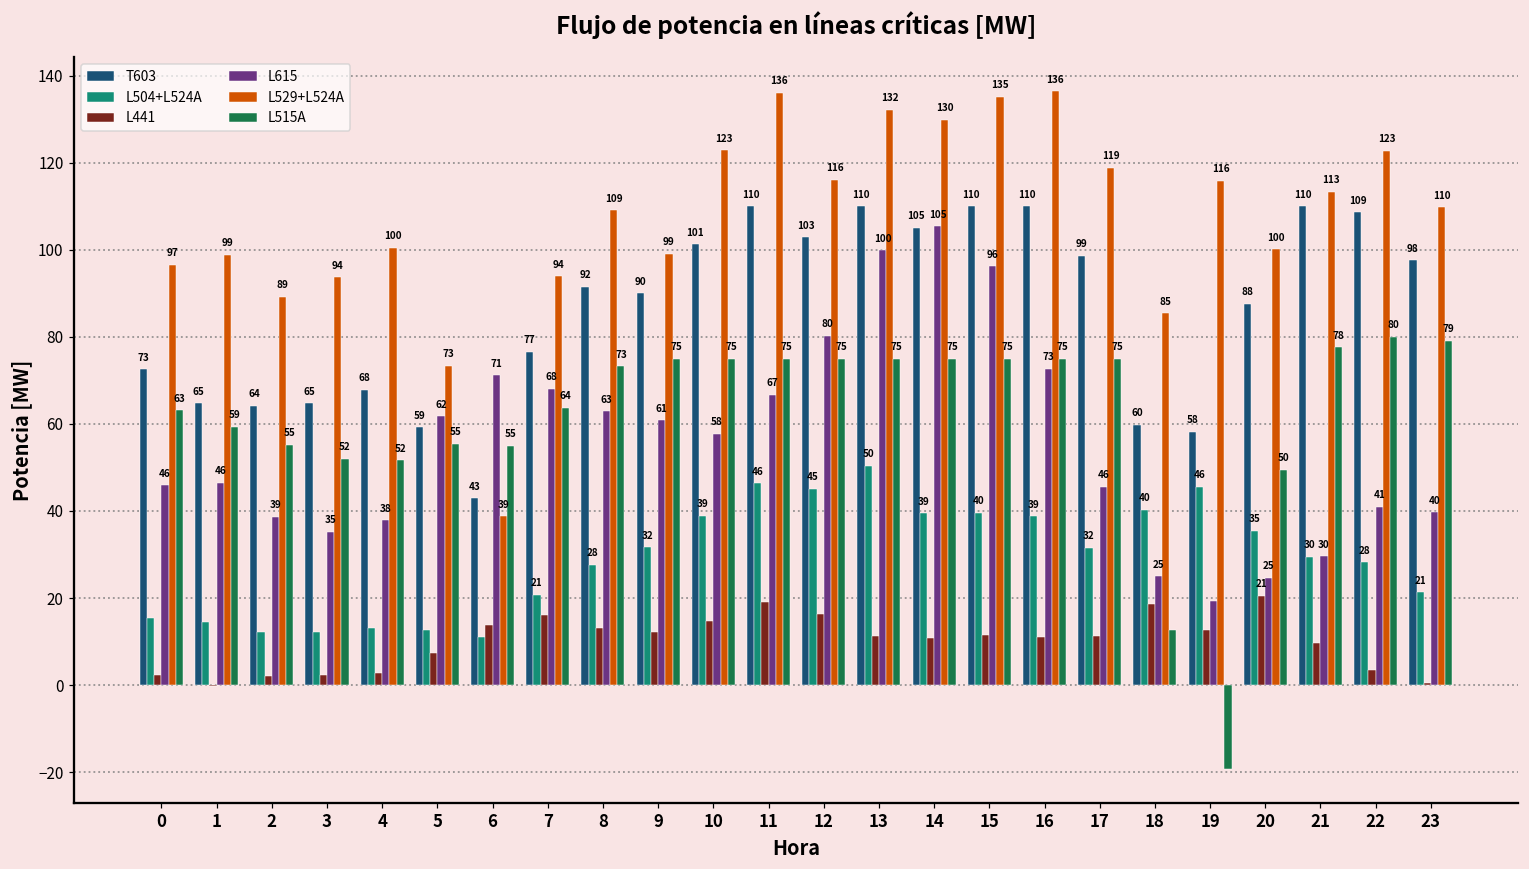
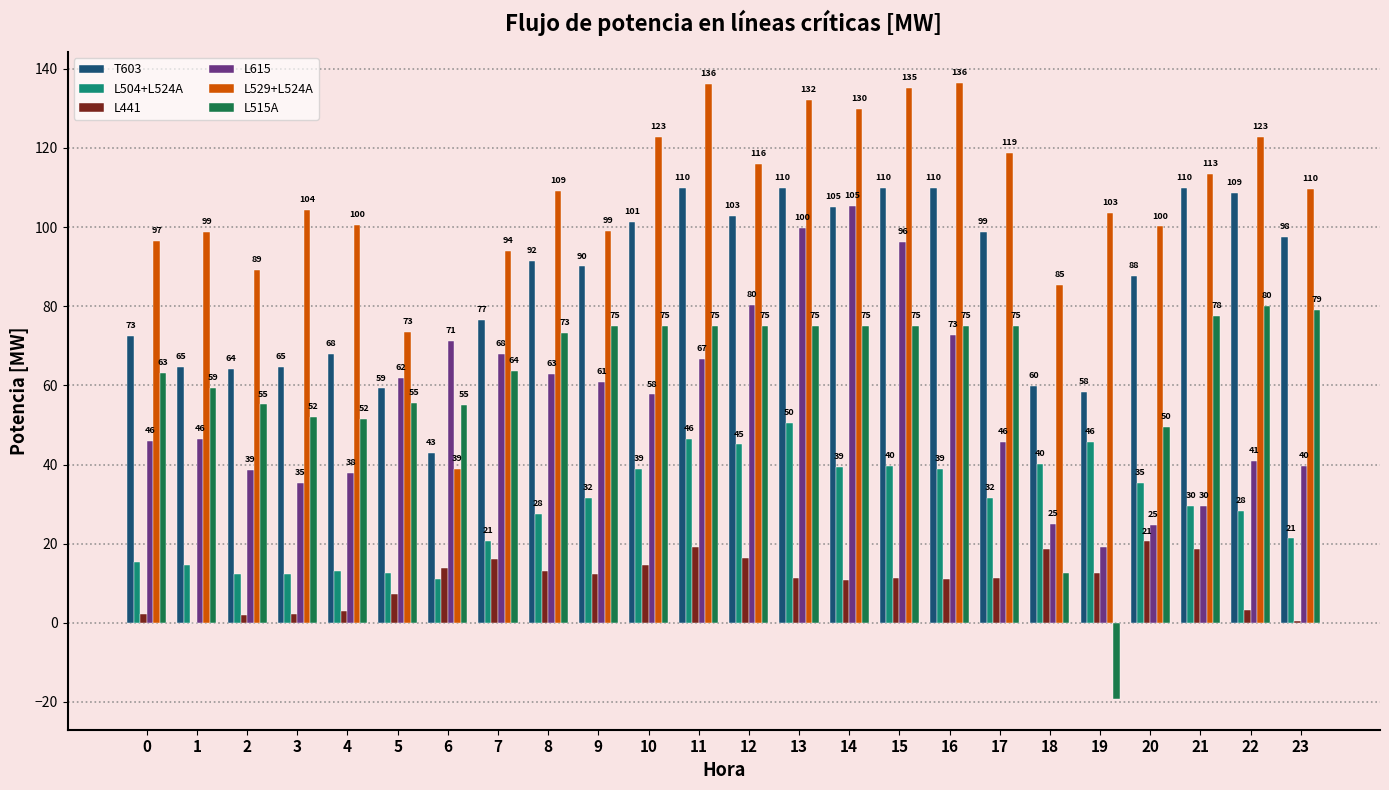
  {
    "L441": {
      "0": 2,
      "2": 2,
      "3": 2,
      "4": 3,
      "5": 7,
      "6": 14,
      "7": 16,
      "8": 13,
      "9": 12,
      "10": 15,
      "11": 19,
      "12": 16,
      "13": 11,
      "14": 11,
      "15": 11,
      "16": 11,
      "17": 11,
      "18": 19,
      "19": 13,
-     "21": 10,
+     "21": 19,
      "22": 3
    },
    "L615": {
      "0": 46,
      "1": 46,
      "2": 39,
      "3": 35,
      "4": 38,
      "5": 62,
      "6": 71,
      "7": 68,
      "8": 63,
      "9": 61,
      "10": 58,
      "11": 67,
      "12": 80,
      "13": 100,
      "14": 105,
      "15": 96,
      "16": 73,
      "17": 46,
      "18": 25,
      "20": 25,
      "21": 30,
      "22": 41,
      "23": 40
    },
    "L529+L524A": {
      "0": 97,
      "1": 99,
      "2": 89,
-     "3": 94,
+     "3": 104,
      "4": 100,
      "5": 73,
      "6": 39,
      "7": 94,
      "8": 109,
      "9": 99,
      "10": 123,
      "11": 136,
      "12": 116,
      "13": 132,
      "14": 130,
      "15": 135,
      "16": 136,
      "17": 119,
      "18": 85,
-     "19": 116,
+     "19": 103,
      "20": 100,
      "21": 113,
      "22": 123,
      "23": 110
    }
  }
